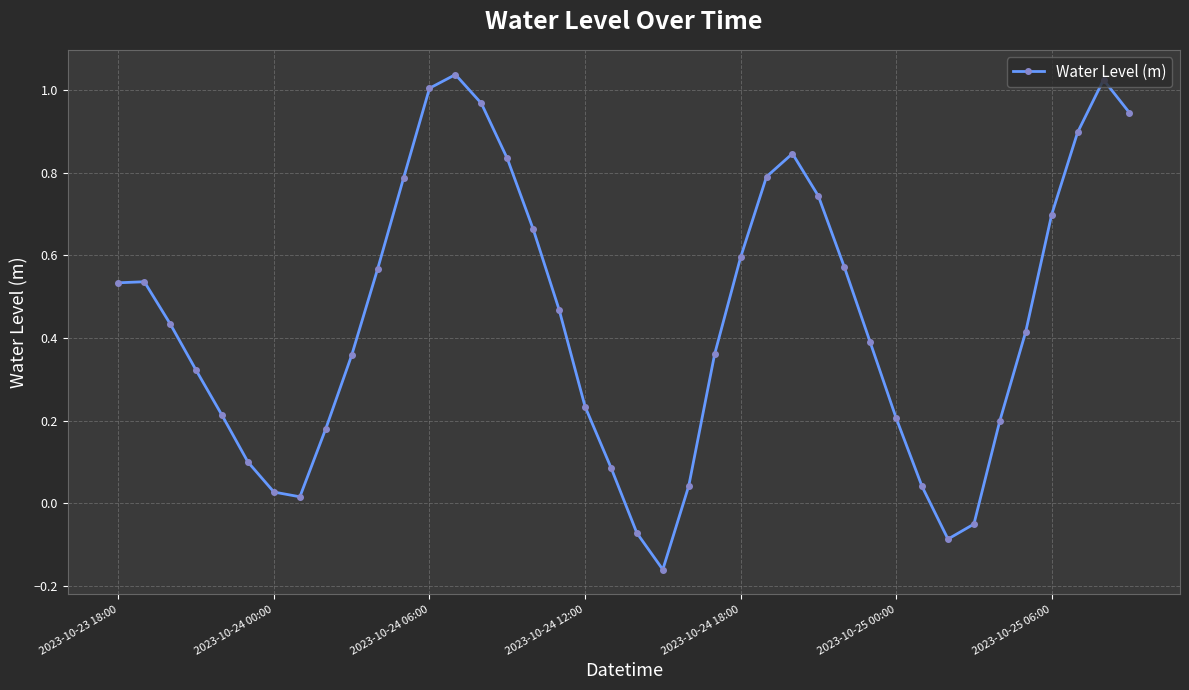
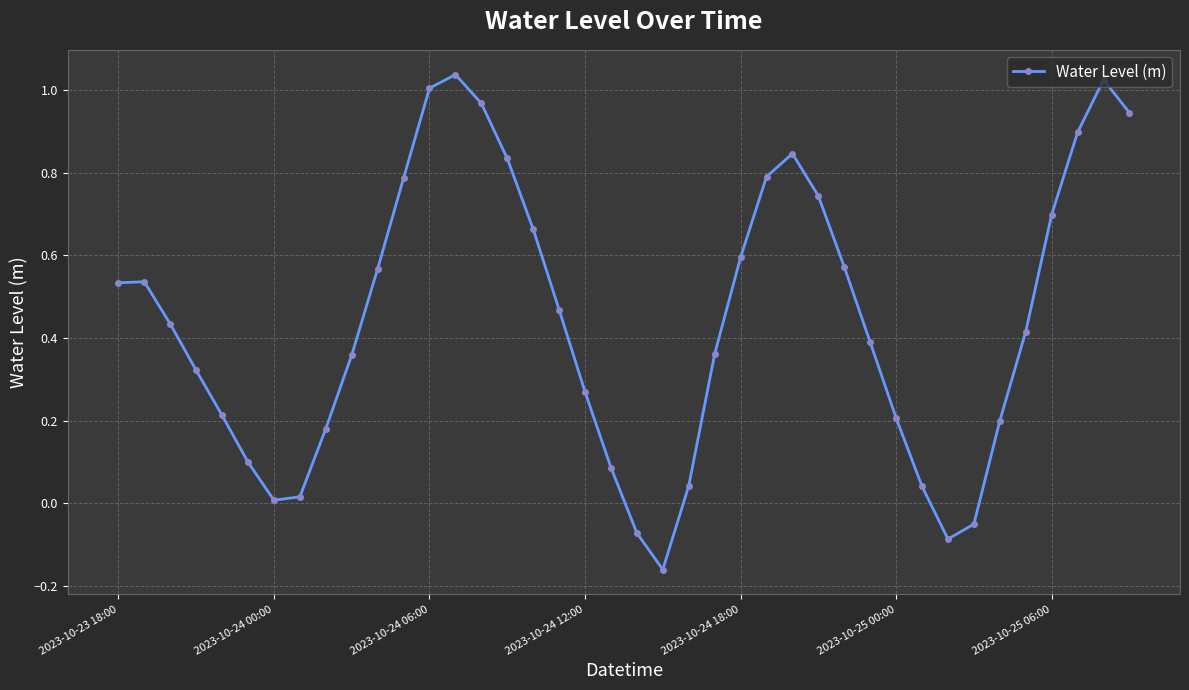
  {
    "2023-10-23 18:00": 0.53,
-   "2023-10-24 00:00": 0.03,
+   "2023-10-24 00:00": 0.01,
    "2023-10-24 06:00": 1.00,
-   "2023-10-24 12:00": 0.23,
+   "2023-10-24 12:00": 0.27,
    "2023-10-24 18:00": 0.59,
    "2023-10-25 00:00": 0.21,
    "2023-10-25 06:00": 0.70
  }
